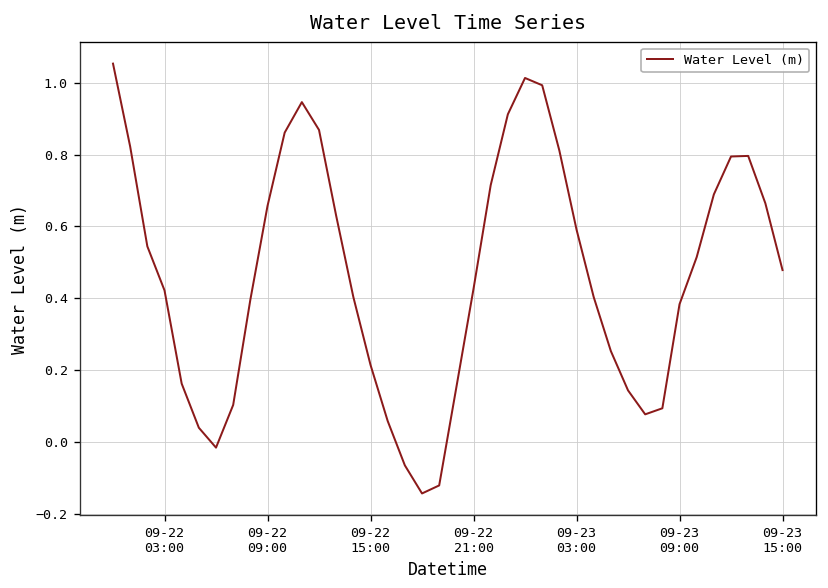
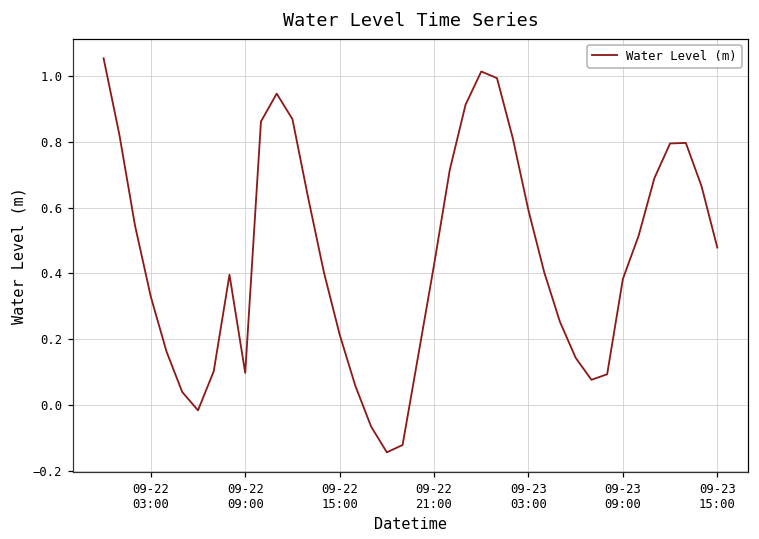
  {
-   "09-22 03:00": 0.42,
-   "09-22 09:00": 0.66,
+   "09-22 03:00": 0.33,
+   "09-22 09:00": 0.10,
    "09-22 15:00": 0.21,
    "09-22 21:00": 0.43,
    "09-23 03:00": 0.59,
    "09-23 09:00": 0.38,
    "09-23 15:00": 0.48
  }
